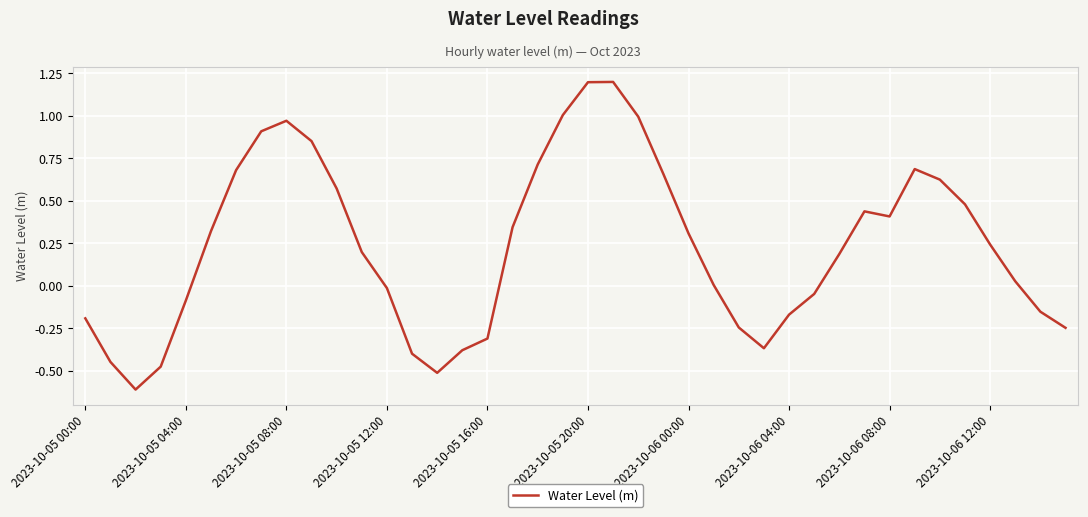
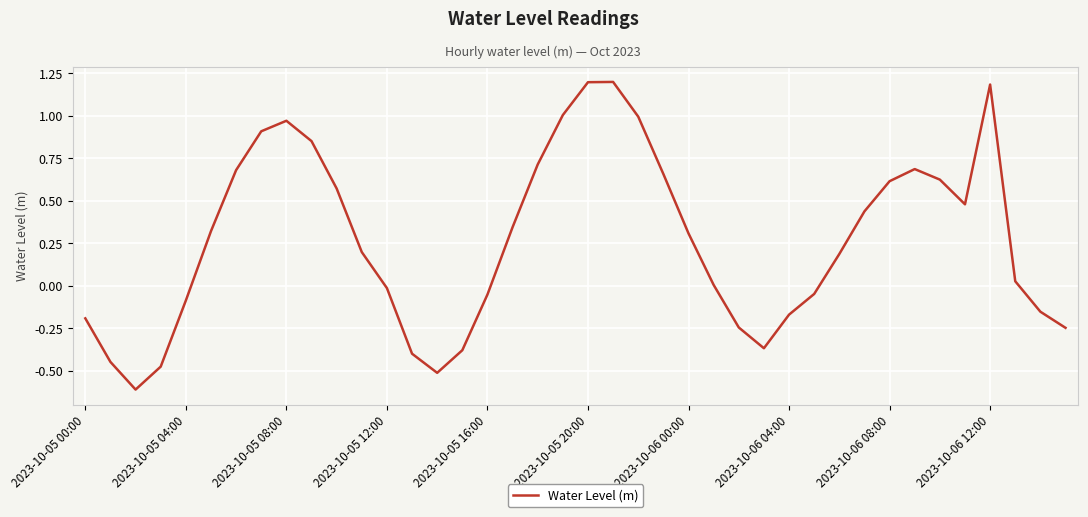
  {
    "2023-10-05 00:00": -0.19,
    "2023-10-05 04:00": -0.09,
    "2023-10-05 08:00": 0.97,
    "2023-10-05 12:00": -0.01,
-   "2023-10-05 16:00": -0.31,
+   "2023-10-05 16:00": -0.05,
    "2023-10-05 20:00": 1.20,
    "2023-10-06 00:00": 0.31,
    "2023-10-06 04:00": -0.17,
-   "2023-10-06 08:00": 0.41,
-   "2023-10-06 12:00": 0.24
+   "2023-10-06 08:00": 0.61,
+   "2023-10-06 12:00": 1.18
  }
